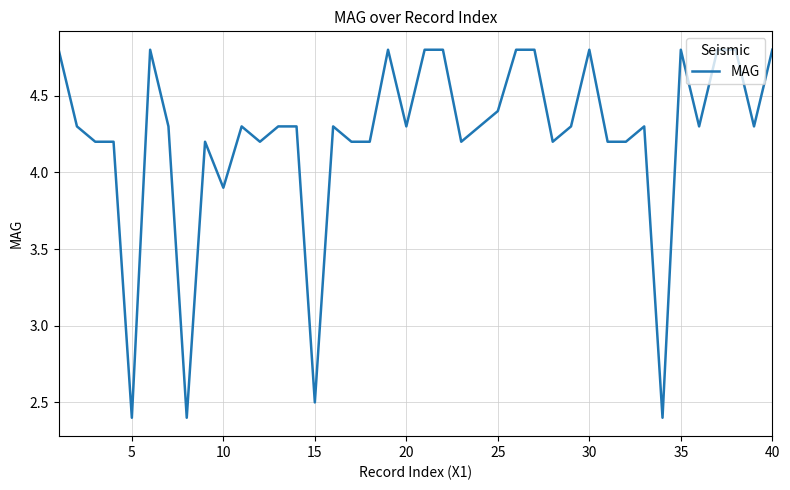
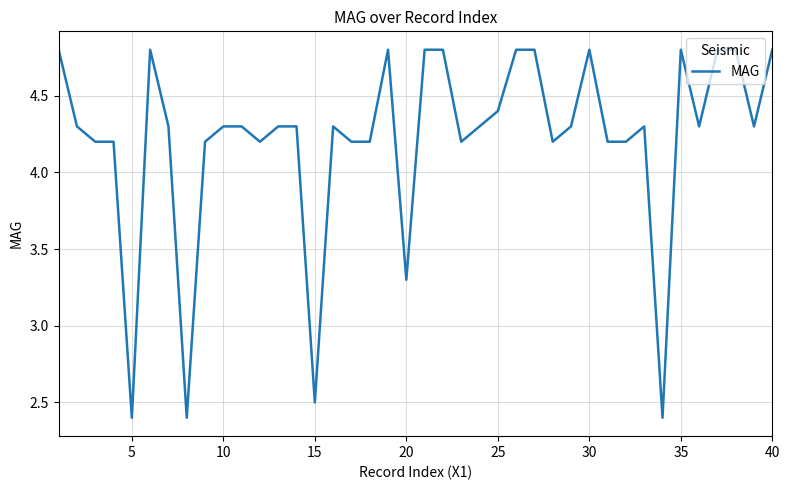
  {
    "5": 2.4,
-   "10": 3.9,
+   "10": 4.3,
    "15": 2.5,
-   "20": 4.3,
+   "20": 3.3,
    "25": 4.4,
    "30": 4.8,
    "35": 4.8,
    "40": 4.8
  }
